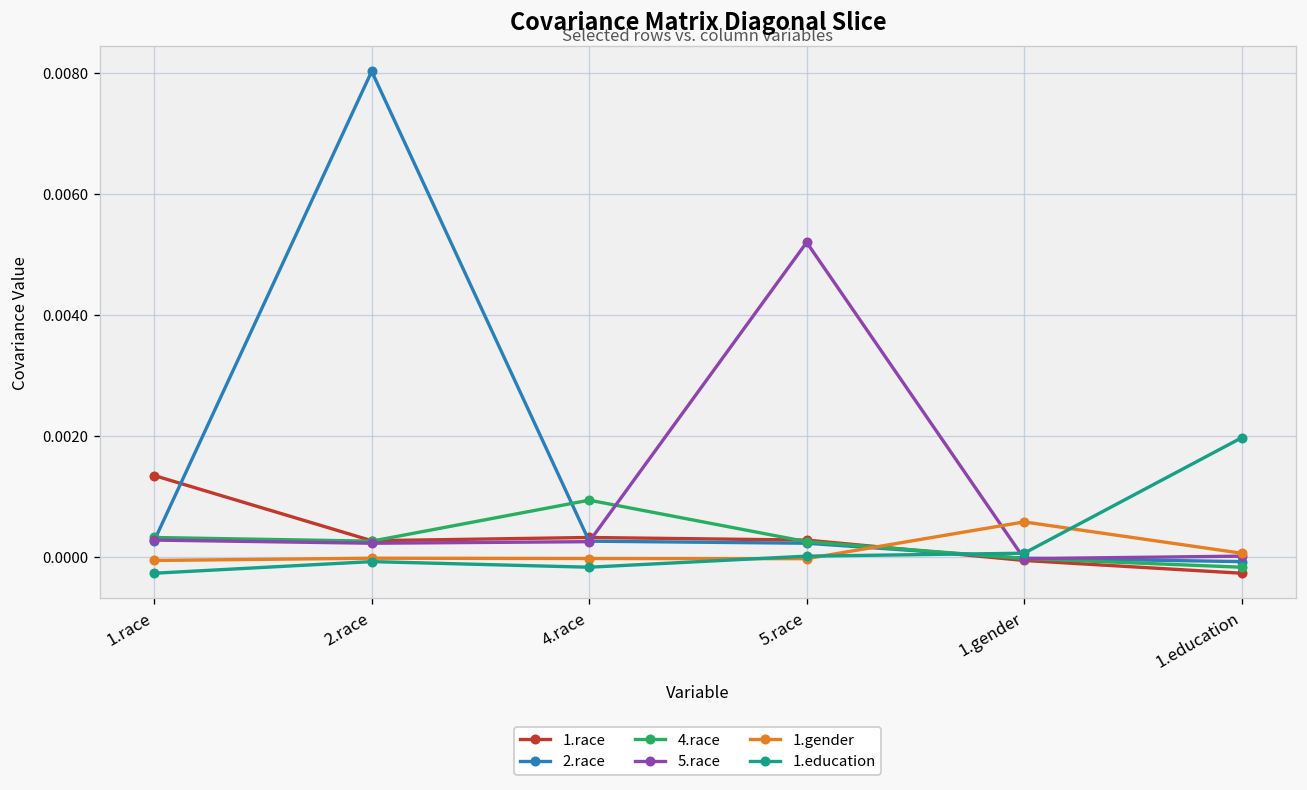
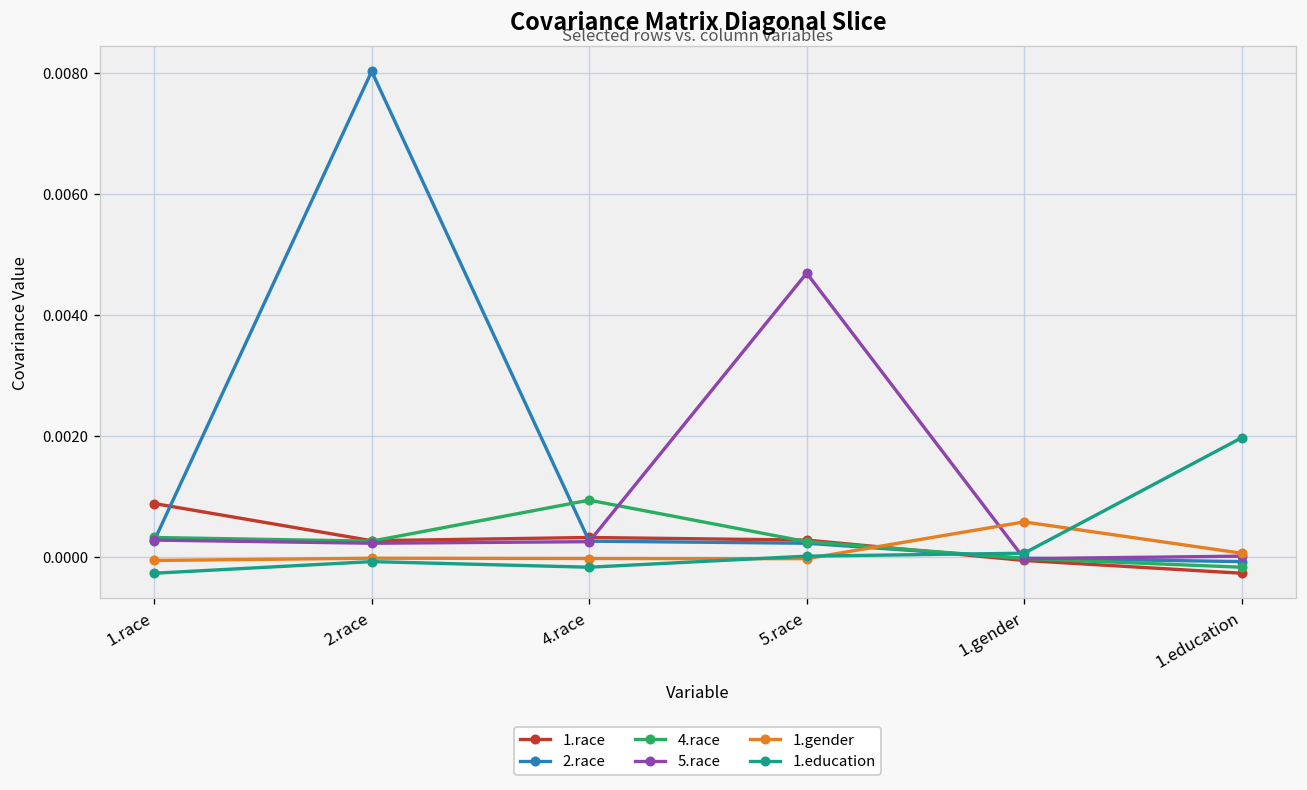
  {
    "1.race": {
-     "1.race": 0.0013,
+     "1.race": 0.0009,
      "4.race": 0.0003,
      "1.education": -0.0003
    },
    "2.race": {
      "2.race": 0.0080,
      "1.education": -0.0001
    },
    "5.race": {
-     "5.race": 0.0052
+     "5.race": 0.0047
    },
    "1.gender": {
      "1.race": -0.0001,
      "2.race": 0.0000,
      "4.race": 0.0000,
      "1.gender": 0.0006
    }
  }
